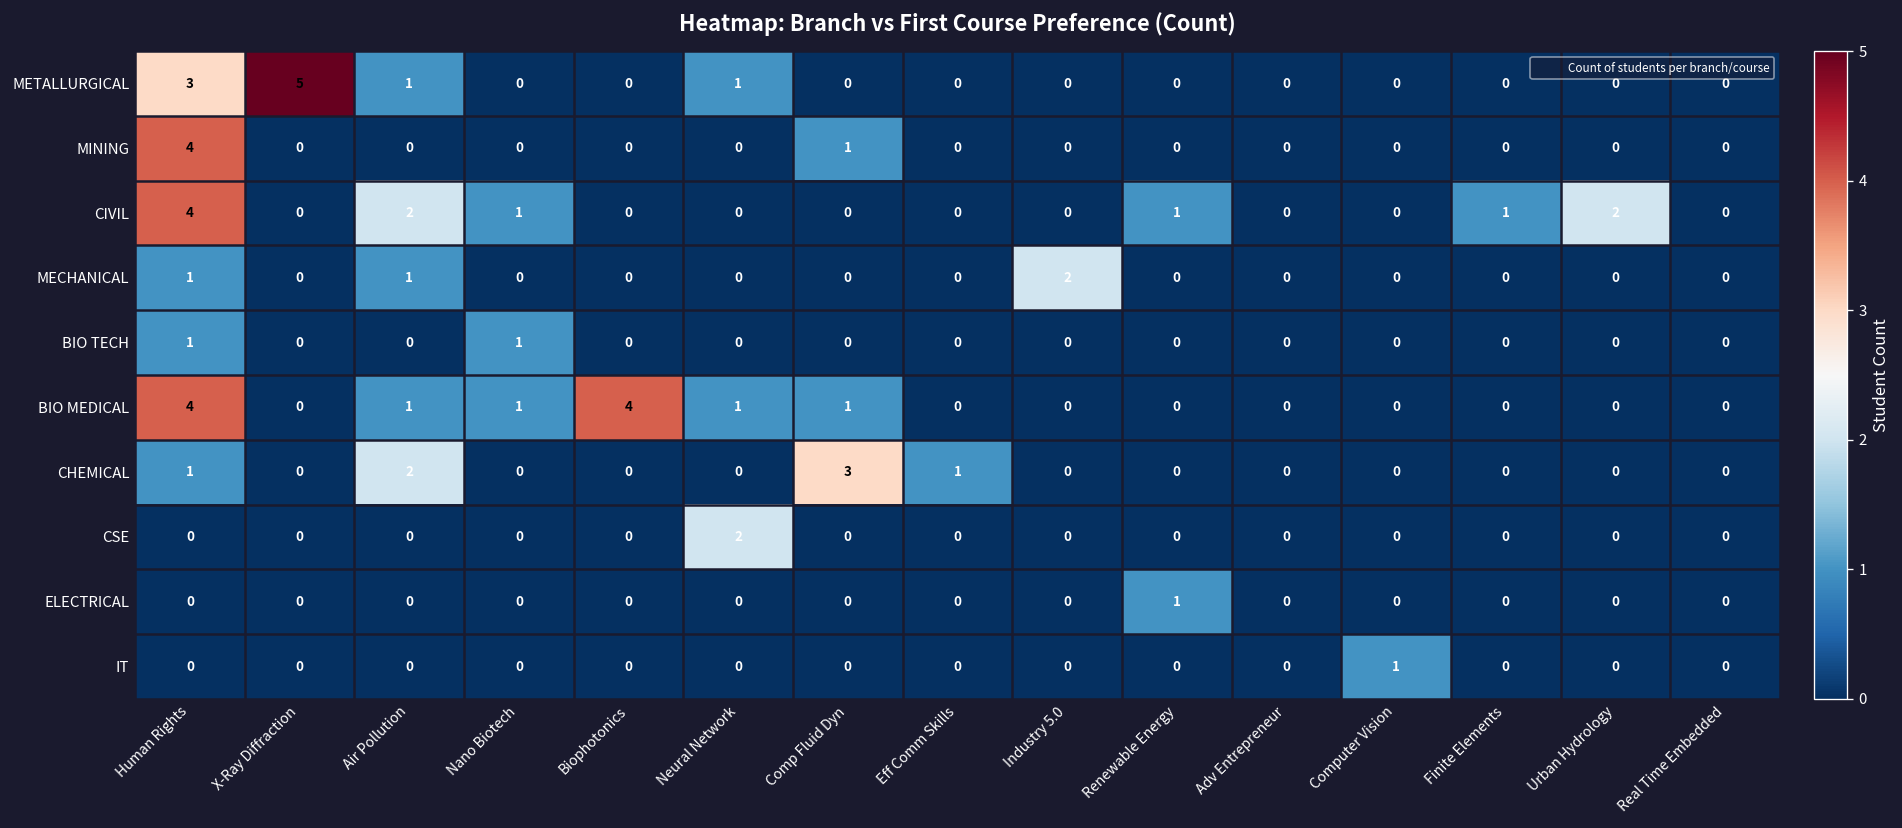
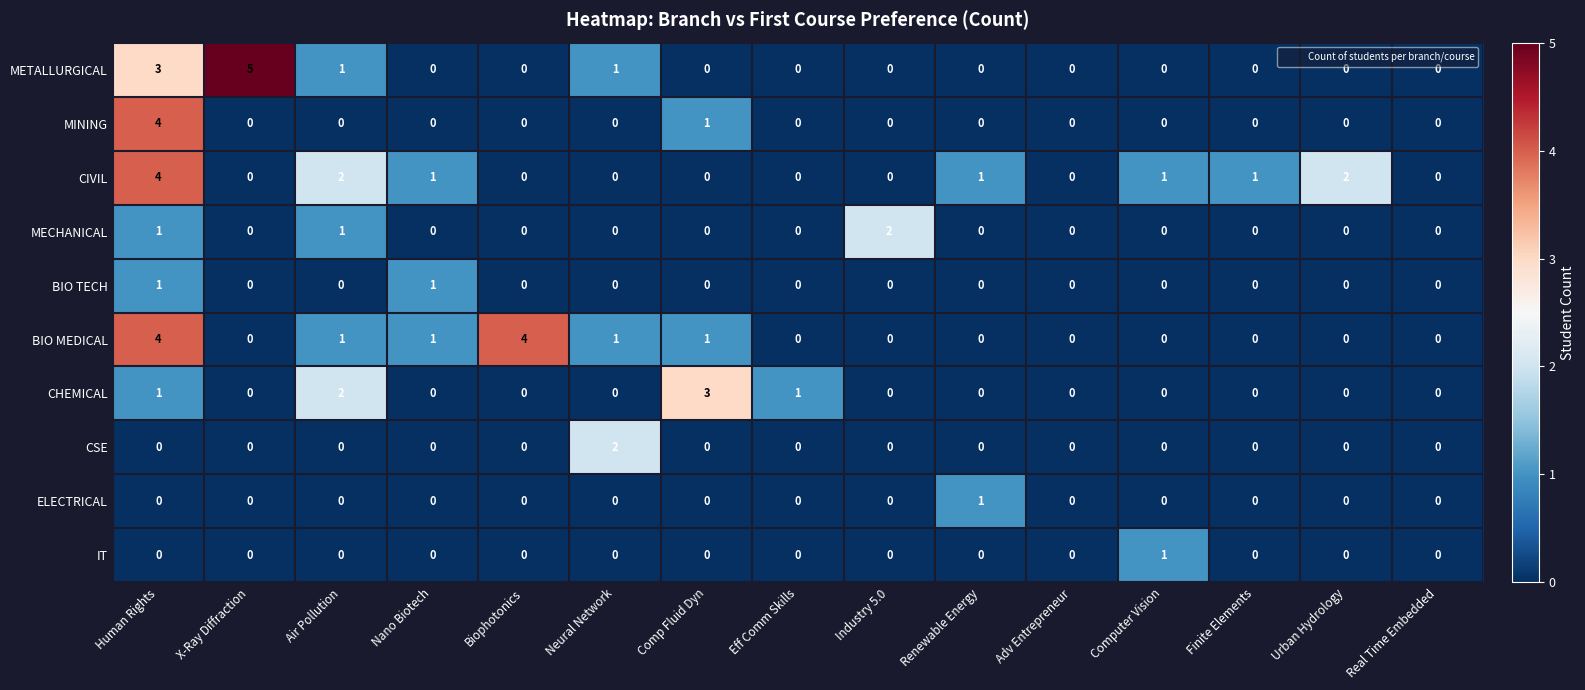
  {
    "METALLURGICAL": {
      "Human Rights": 3,
      "X-Ray Diffraction": 5,
      "Air Pollution": 1,
      "Nano Biotech": 0,
      "Biophotonics": 0,
      "Neural Network": 1,
      "Comp Fluid Dyn": 0,
      "Eff Comm Skills": 0,
      "Industry 5.0": 0,
      "Renewable Energy": 0,
      "Adv Entrepreneur": 0,
      "Computer Vision": 0,
      "Finite Elements": 0
    },
    "MINING": {
      "Human Rights": 4,
      "X-Ray Diffraction": 0,
      "Air Pollution": 0,
      "Nano Biotech": 0,
      "Biophotonics": 0,
      "Neural Network": 0,
      "Comp Fluid Dyn": 1,
      "Eff Comm Skills": 0,
      "Industry 5.0": 0,
      "Renewable Energy": 0,
      "Adv Entrepreneur": 0,
      "Computer Vision": 0,
      "Finite Elements": 0,
      "Urban Hydrology": 0,
      "Real Time Embedded": 0
    },
    "CIVIL": {
      "Human Rights": 4,
      "X-Ray Diffraction": 0,
      "Nano Biotech": 1,
      "Biophotonics": 0,
      "Neural Network": 0,
      "Comp Fluid Dyn": 0,
      "Eff Comm Skills": 0,
      "Industry 5.0": 0,
      "Renewable Energy": 1,
      "Adv Entrepreneur": 0,
-     "Computer Vision": 0,
+     "Computer Vision": 1,
      "Finite Elements": 1,
      "Real Time Embedded": 0
    },
    "MECHANICAL": {
      "Human Rights": 1,
      "X-Ray Diffraction": 0,
      "Air Pollution": 1,
      "Nano Biotech": 0,
      "Biophotonics": 0,
      "Neural Network": 0,
      "Comp Fluid Dyn": 0,
      "Eff Comm Skills": 0,
      "Renewable Energy": 0,
      "Adv Entrepreneur": 0,
      "Computer Vision": 0,
      "Finite Elements": 0,
      "Urban Hydrology": 0,
      "Real Time Embedded": 0
    },
    "BIO TECH": {
      "Human Rights": 1,
      "X-Ray Diffraction": 0,
      "Air Pollution": 0,
      "Nano Biotech": 1,
      "Biophotonics": 0,
      "Neural Network": 0,
      "Comp Fluid Dyn": 0,
      "Eff Comm Skills": 0,
      "Industry 5.0": 0,
      "Renewable Energy": 0,
      "Adv Entrepreneur": 0,
      "Computer Vision": 0,
      "Finite Elements": 0,
      "Urban Hydrology": 0,
      "Real Time Embedded": 0
    },
    "BIO MEDICAL": {
      "Human Rights": 4,
      "X-Ray Diffraction": 0,
      "Air Pollution": 1,
      "Nano Biotech": 1,
      "Biophotonics": 4,
      "Neural Network": 1,
      "Comp Fluid Dyn": 1,
      "Eff Comm Skills": 0,
      "Industry 5.0": 0,
      "Renewable Energy": 0,
      "Adv Entrepreneur": 0,
      "Computer Vision": 0,
      "Finite Elements": 0,
      "Urban Hydrology": 0,
      "Real Time Embedded": 0
    },
    "CHEMICAL": {
      "Human Rights": 1,
      "X-Ray Diffraction": 0,
      "Nano Biotech": 0,
      "Biophotonics": 0,
      "Neural Network": 0,
      "Comp Fluid Dyn": 3,
      "Eff Comm Skills": 1,
      "Industry 5.0": 0,
      "Renewable Energy": 0,
      "Adv Entrepreneur": 0,
      "Computer Vision": 0,
      "Finite Elements": 0,
      "Urban Hydrology": 0,
      "Real Time Embedded": 0
    },
    "CSE": {
      "Human Rights": 0,
      "X-Ray Diffraction": 0,
      "Air Pollution": 0,
      "Nano Biotech": 0,
      "Biophotonics": 0,
      "Comp Fluid Dyn": 0,
      "Eff Comm Skills": 0,
      "Industry 5.0": 0,
      "Renewable Energy": 0,
      "Adv Entrepreneur": 0,
      "Computer Vision": 0,
      "Finite Elements": 0,
      "Urban Hydrology": 0,
      "Real Time Embedded": 0
    },
    "ELECTRICAL": {
      "Human Rights": 0,
      "X-Ray Diffraction": 0,
      "Air Pollution": 0,
      "Nano Biotech": 0,
      "Biophotonics": 0,
      "Neural Network": 0,
      "Comp Fluid Dyn": 0,
      "Eff Comm Skills": 0,
      "Industry 5.0": 0,
      "Renewable Energy": 1,
      "Adv Entrepreneur": 0,
      "Computer Vision": 0,
      "Finite Elements": 0,
      "Urban Hydrology": 0,
      "Real Time Embedded": 0
    },
    "IT": {
      "Human Rights": 0,
      "X-Ray Diffraction": 0,
      "Air Pollution": 0,
      "Nano Biotech": 0,
      "Biophotonics": 0,
      "Neural Network": 0,
      "Comp Fluid Dyn": 0,
      "Eff Comm Skills": 0,
      "Industry 5.0": 0,
      "Renewable Energy": 0,
      "Adv Entrepreneur": 0,
      "Computer Vision": 1,
      "Finite Elements": 0,
      "Urban Hydrology": 0,
      "Real Time Embedded": 0
    }
  }
